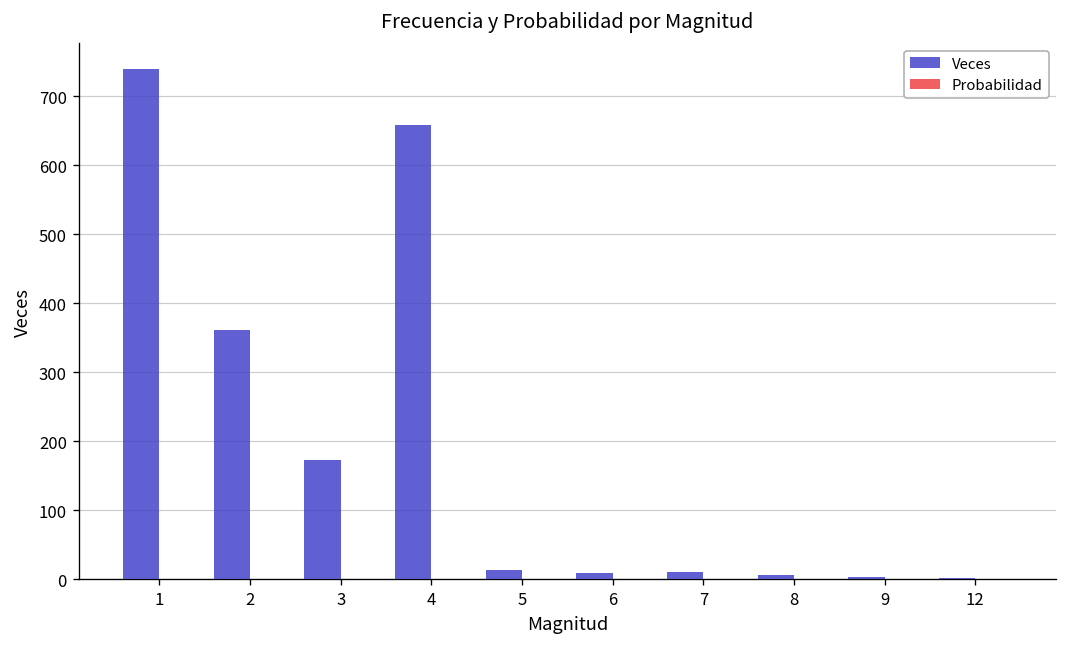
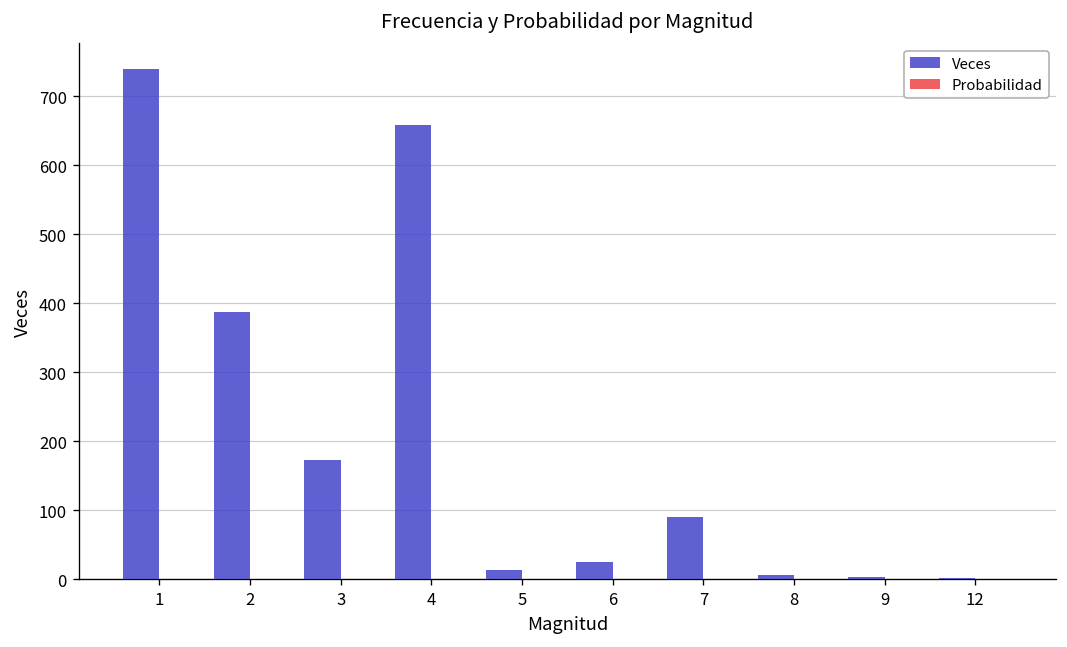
  {
    "Veces": {
      "1": 740,
-     "2": 360,
+     "2": 390,
      "3": 170,
      "4": 660,
      "5": 10,
-     "6": 10,
-     "7": 10,
+     "6": 30,
+     "7": 90,
      "8": 10
    }
  }
